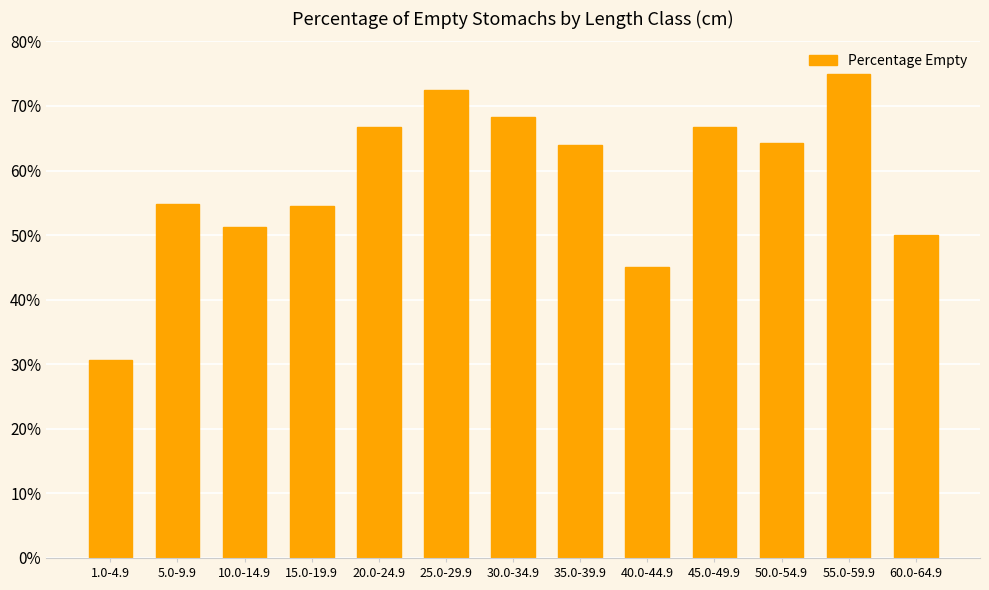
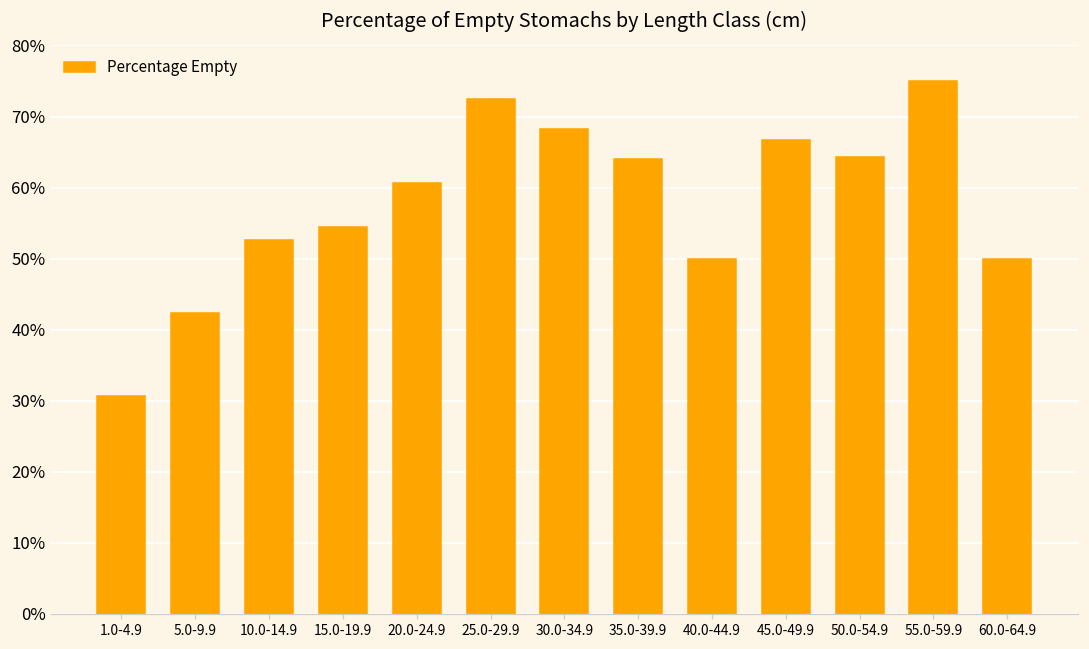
  {
    "1.0-4.9": "31%",
-   "5.0-9.9": "55%",
-   "10.0-14.9": "51%",
+   "5.0-9.9": "42%",
+   "10.0-14.9": "53%",
    "15.0-19.9": "55%",
-   "20.0-24.9": "67%",
+   "20.0-24.9": "61%",
    "25.0-29.9": "73%",
    "30.0-34.9": "68%",
    "35.0-39.9": "64%",
-   "40.0-44.9": "45%",
+   "40.0-44.9": "50%",
    "45.0-49.9": "67%",
    "50.0-54.9": "64%",
    "55.0-59.9": "75%",
    "60.0-64.9": "50%"
  }
